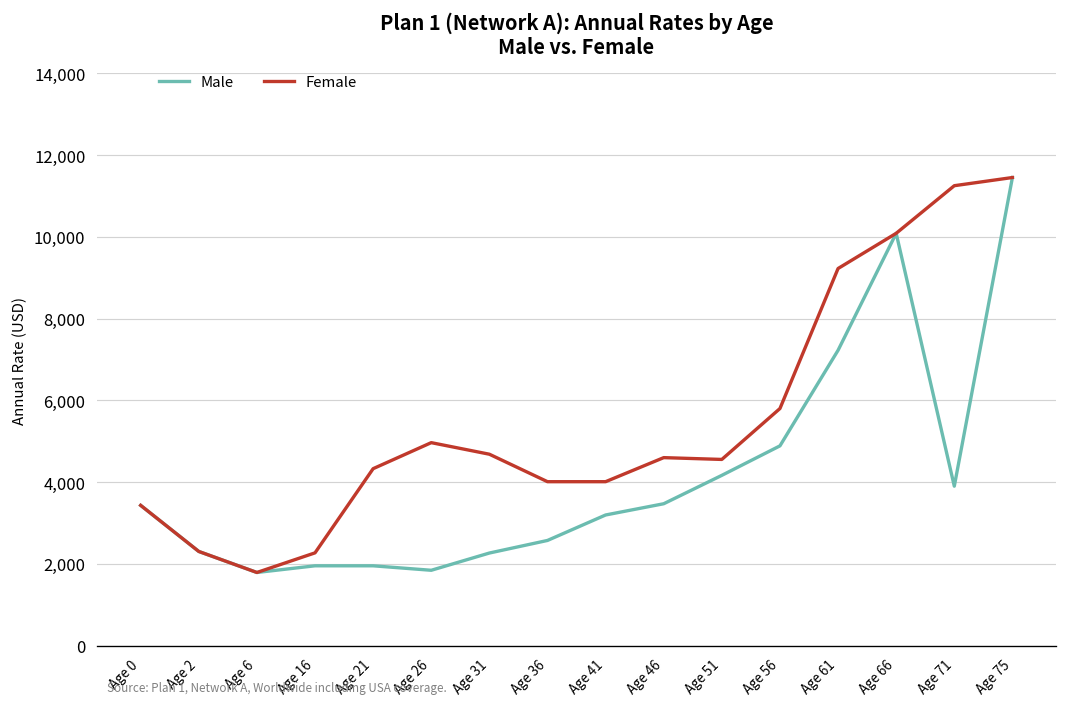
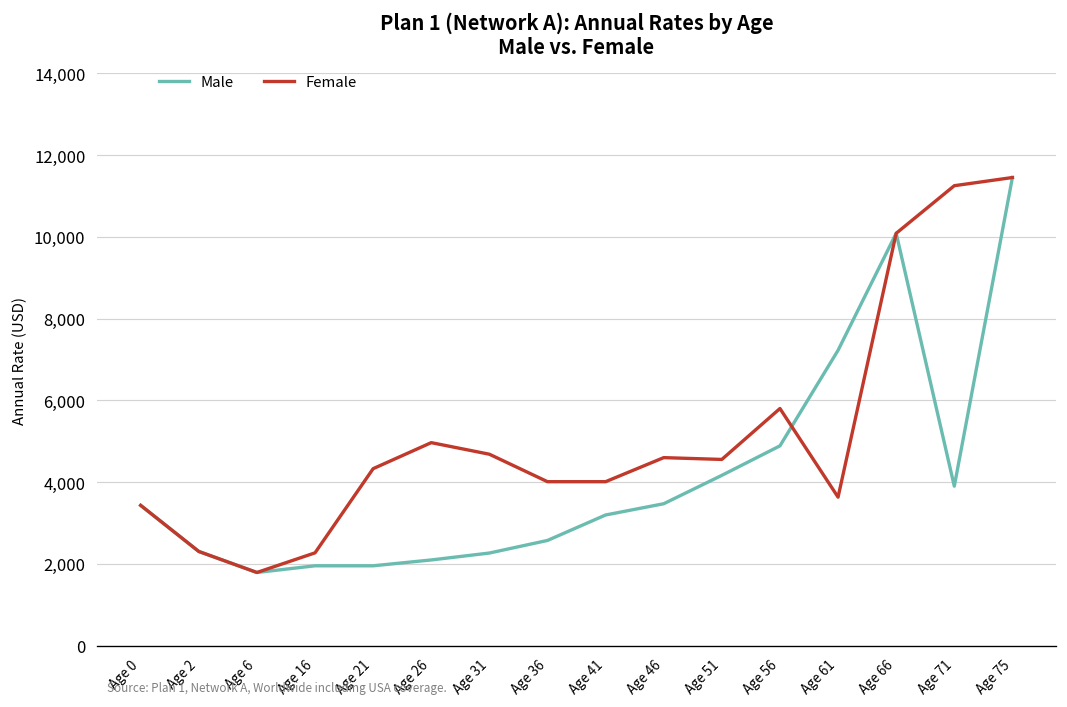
  {
    "Male": {
      "Age 16": "2,000",
      "Age 21": "2,000",
-     "Age 26": "1,800",
+     "Age 26": "2,100",
      "Age 31": "2,300",
      "Age 36": "2,600",
      "Age 41": "3,200",
      "Age 46": "3,500",
      "Age 51": "4,200",
      "Age 56": "4,900",
      "Age 61": "7,200",
      "Age 71": "3,900"
    },
    "Female": {
      "Age 16": "2,300",
      "Age 21": "4,300",
      "Age 26": "5,000",
      "Age 31": "4,700",
      "Age 36": "4,000",
      "Age 41": "4,000",
      "Age 46": "4,600",
      "Age 51": "4,600",
      "Age 56": "5,800",
-     "Age 61": "9,200",
+     "Age 61": "3,600",
      "Age 71": "11,300"
    }
  }
